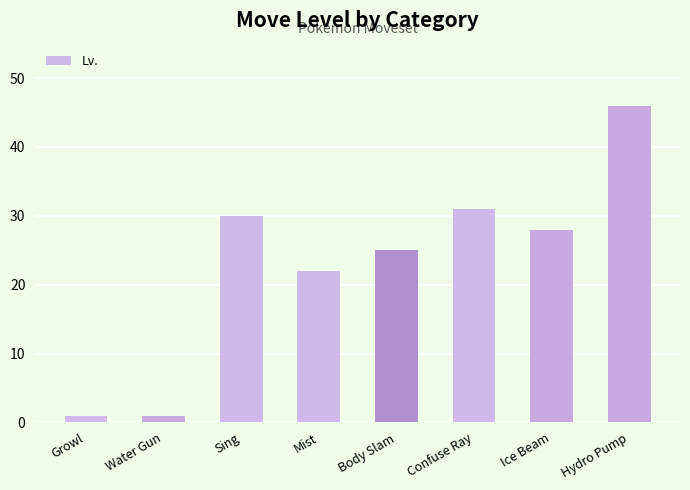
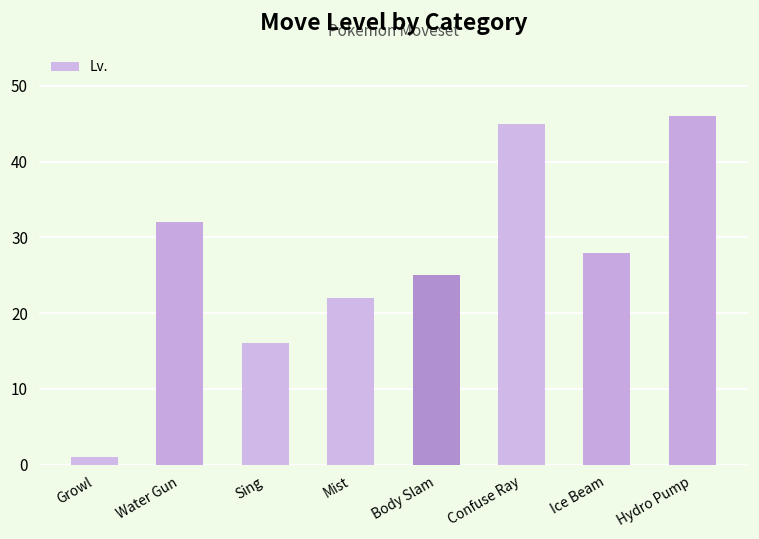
  {
    "Growl": 1,
-   "Water Gun": 1,
-   "Sing": 30,
+   "Water Gun": 32,
+   "Sing": 16,
    "Mist": 22,
    "Body Slam": 25,
-   "Confuse Ray": 31,
+   "Confuse Ray": 45,
    "Ice Beam": 28,
    "Hydro Pump": 46
  }
